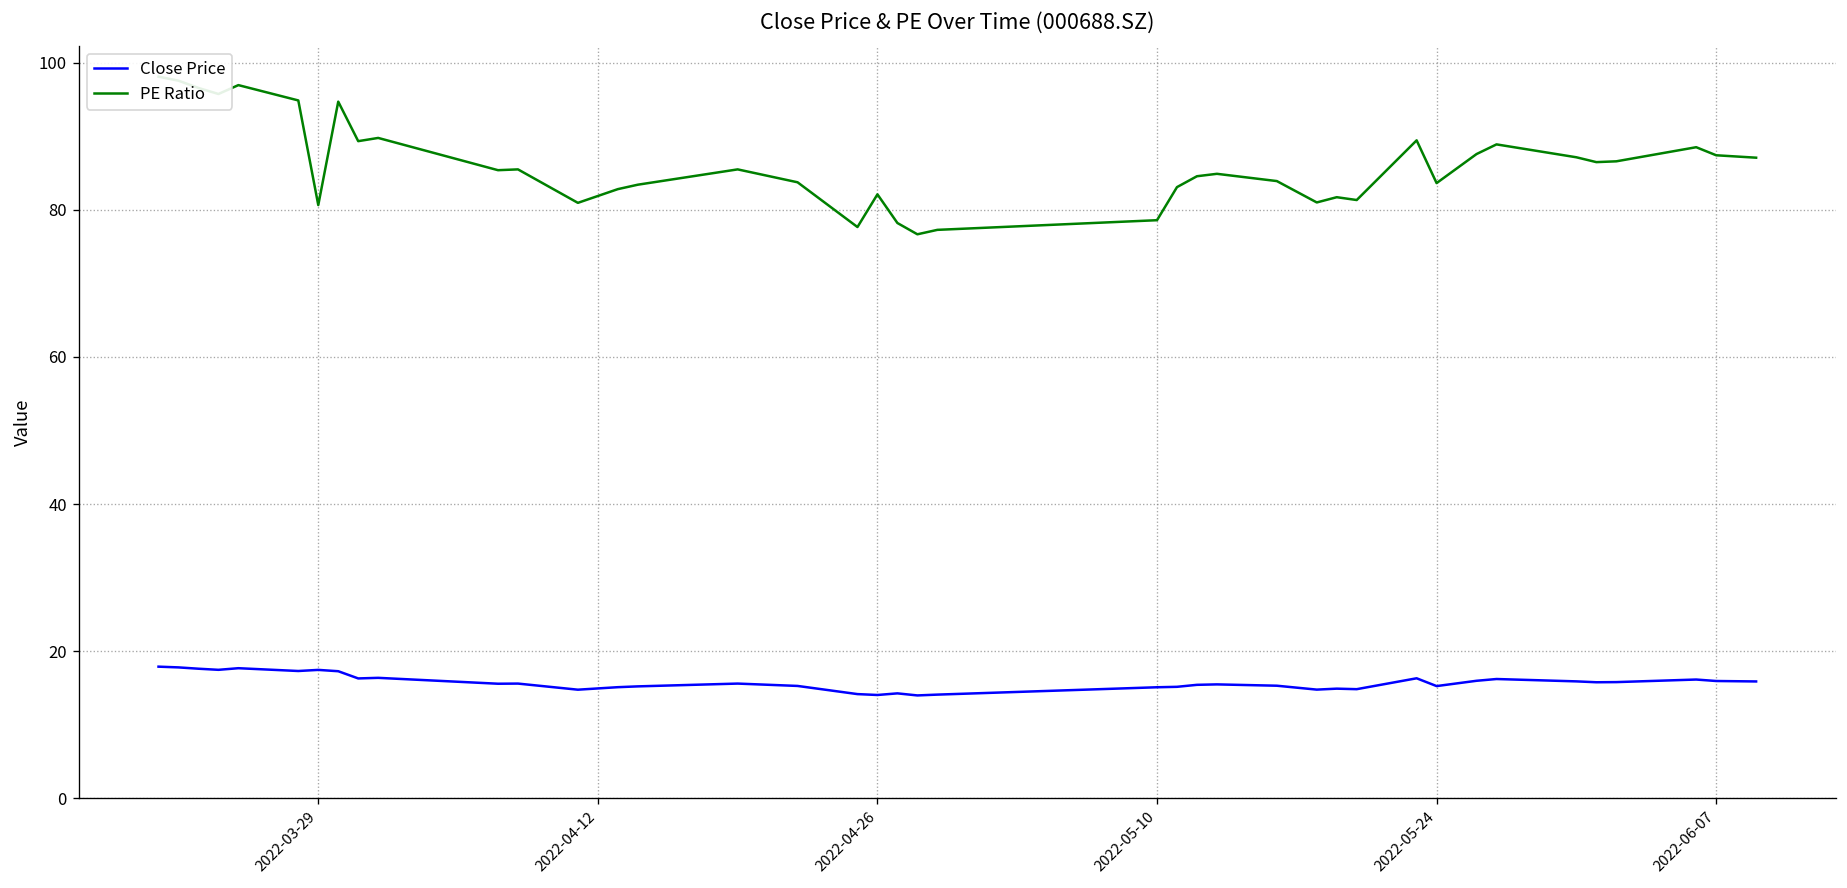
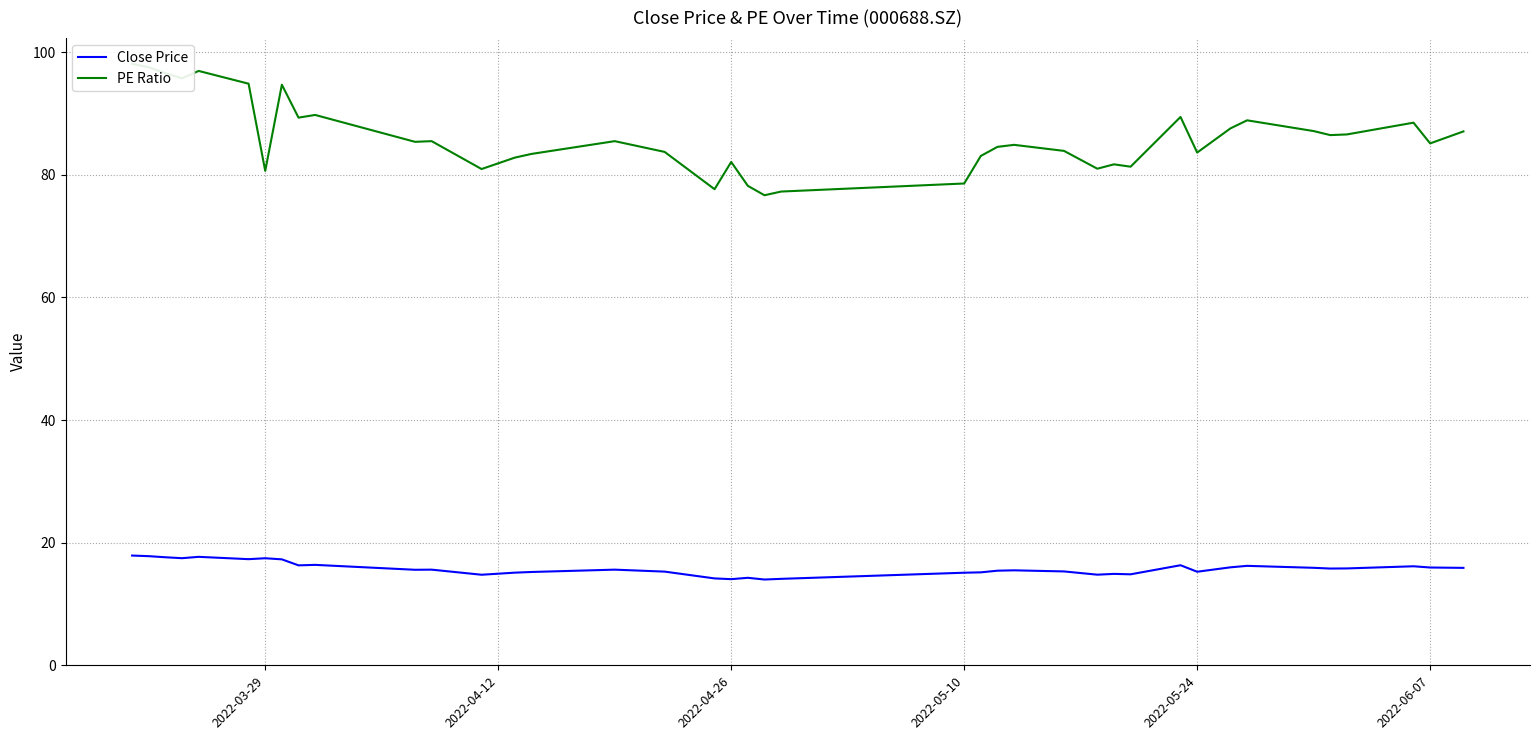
  {
    "Close Price": {
      "2022-03-29": 17,
      "2022-04-26": 14,
      "2022-05-10": 15,
      "2022-05-24": 15,
      "2022-06-07": 16
    },
    "PE Ratio": {
      "2022-03-29": 81,
      "2022-04-26": 82,
      "2022-05-10": 79,
      "2022-05-24": 84,
-     "2022-06-07": 87
+     "2022-06-07": 85
    }
  }
